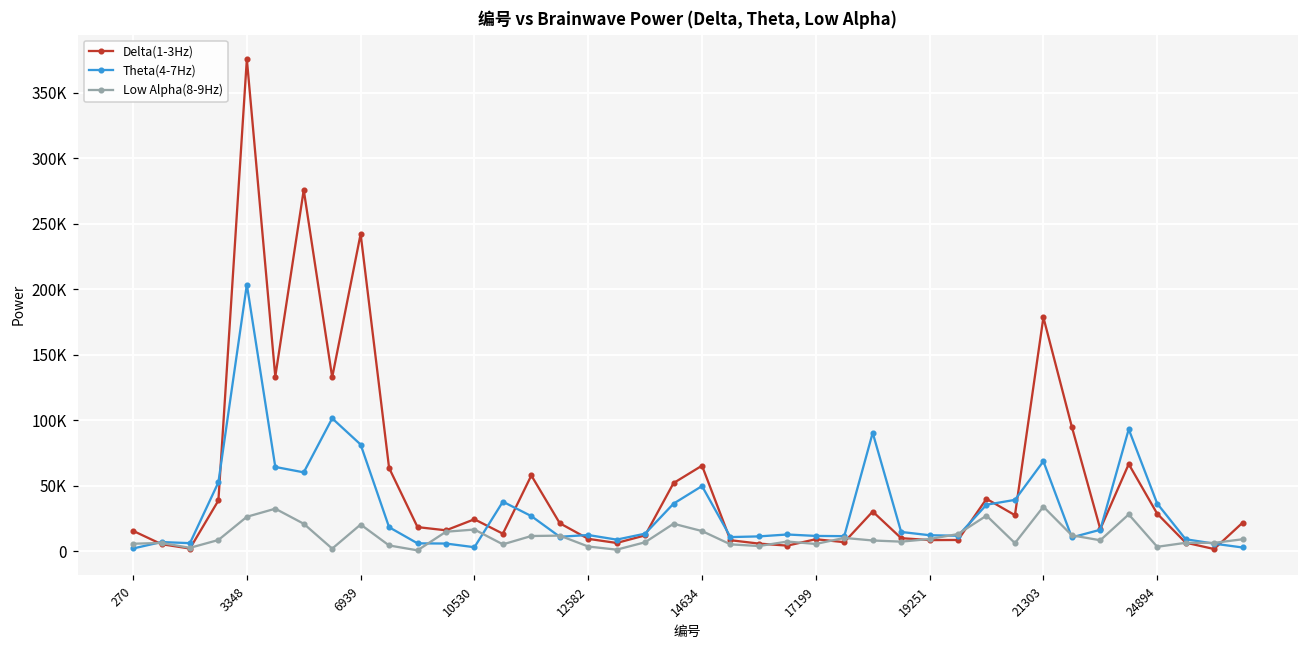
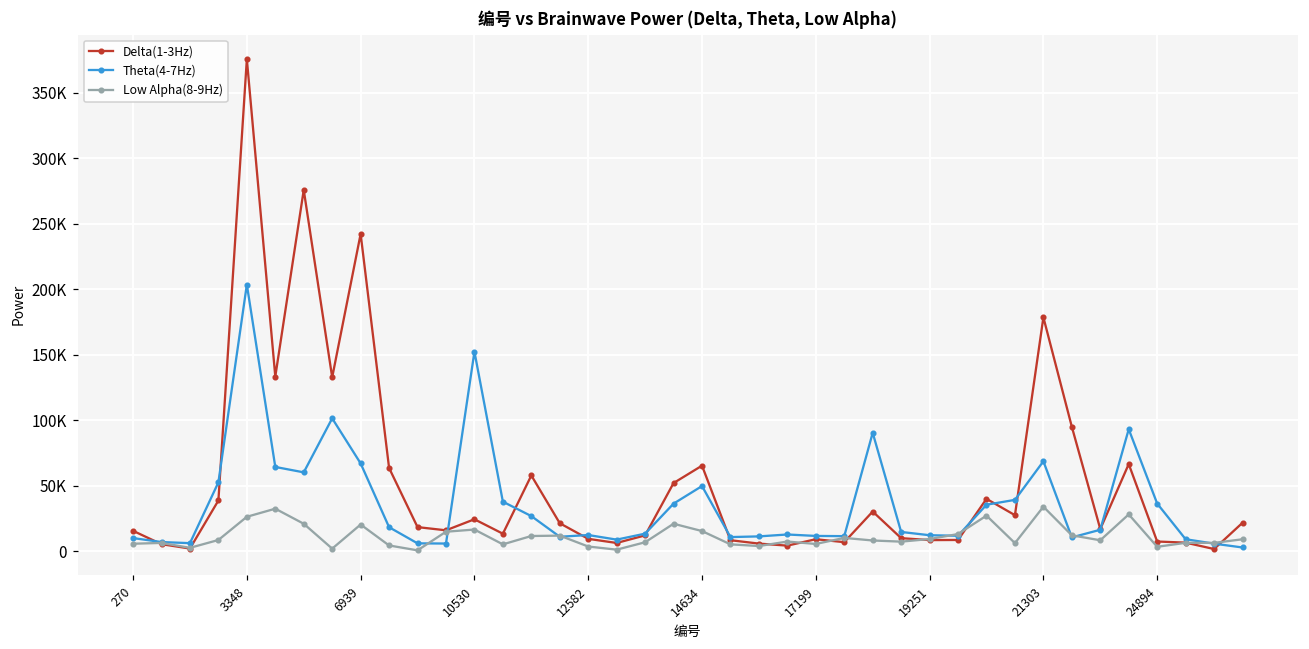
  {
    "Delta(1-3Hz)": {
      "270": 16000,
      "3348": 376000,
      "6939": 242000,
      "10530": 25000,
      "12582": 10000,
      "14634": 65000,
      "17199": 9000,
      "21303": 179000,
-     "24894": 29000
+     "24894": 8000
    },
    "Theta(4-7Hz)": {
-     "270": 2000,
+     "270": 10000,
      "3348": 204000,
-     "6939": 82000,
-     "10530": 3000,
+     "6939": 67000,
+     "10530": 152000,
      "12582": 13000,
      "14634": 50000,
      "17199": 12000,
      "19251": 12000,
      "21303": 69000,
      "24894": 37000
    },
    "Low Alpha(8-9Hz)": {
      "270": 6000,
      "3348": 26000,
      "6939": 21000,
      "10530": 17000,
      "12582": 4000,
      "14634": 16000,
      "17199": 6000,
      "21303": 34000,
      "24894": 4000
    }
  }
